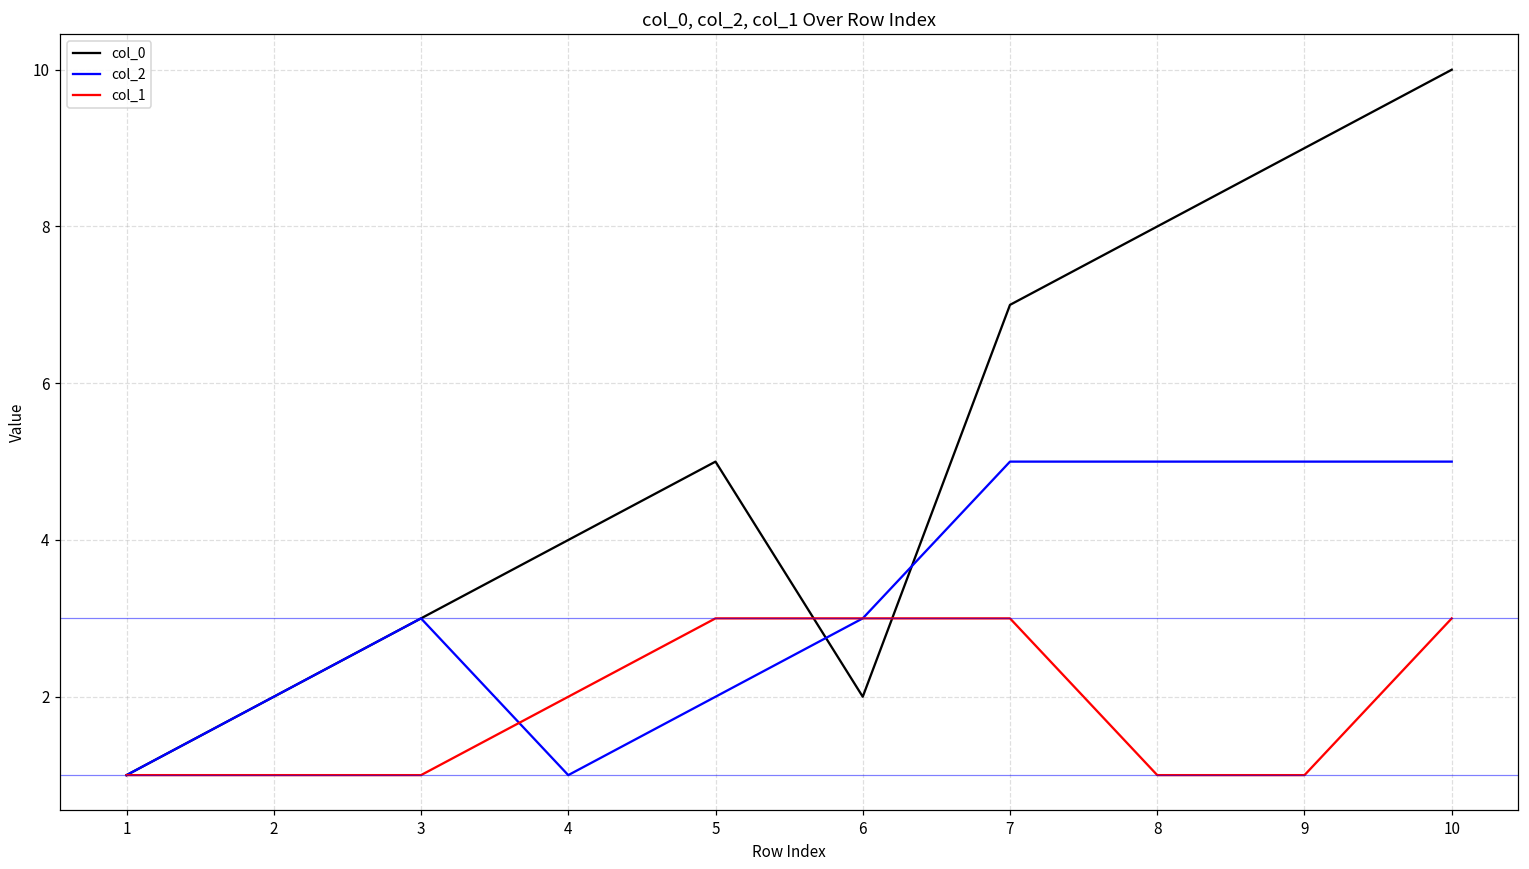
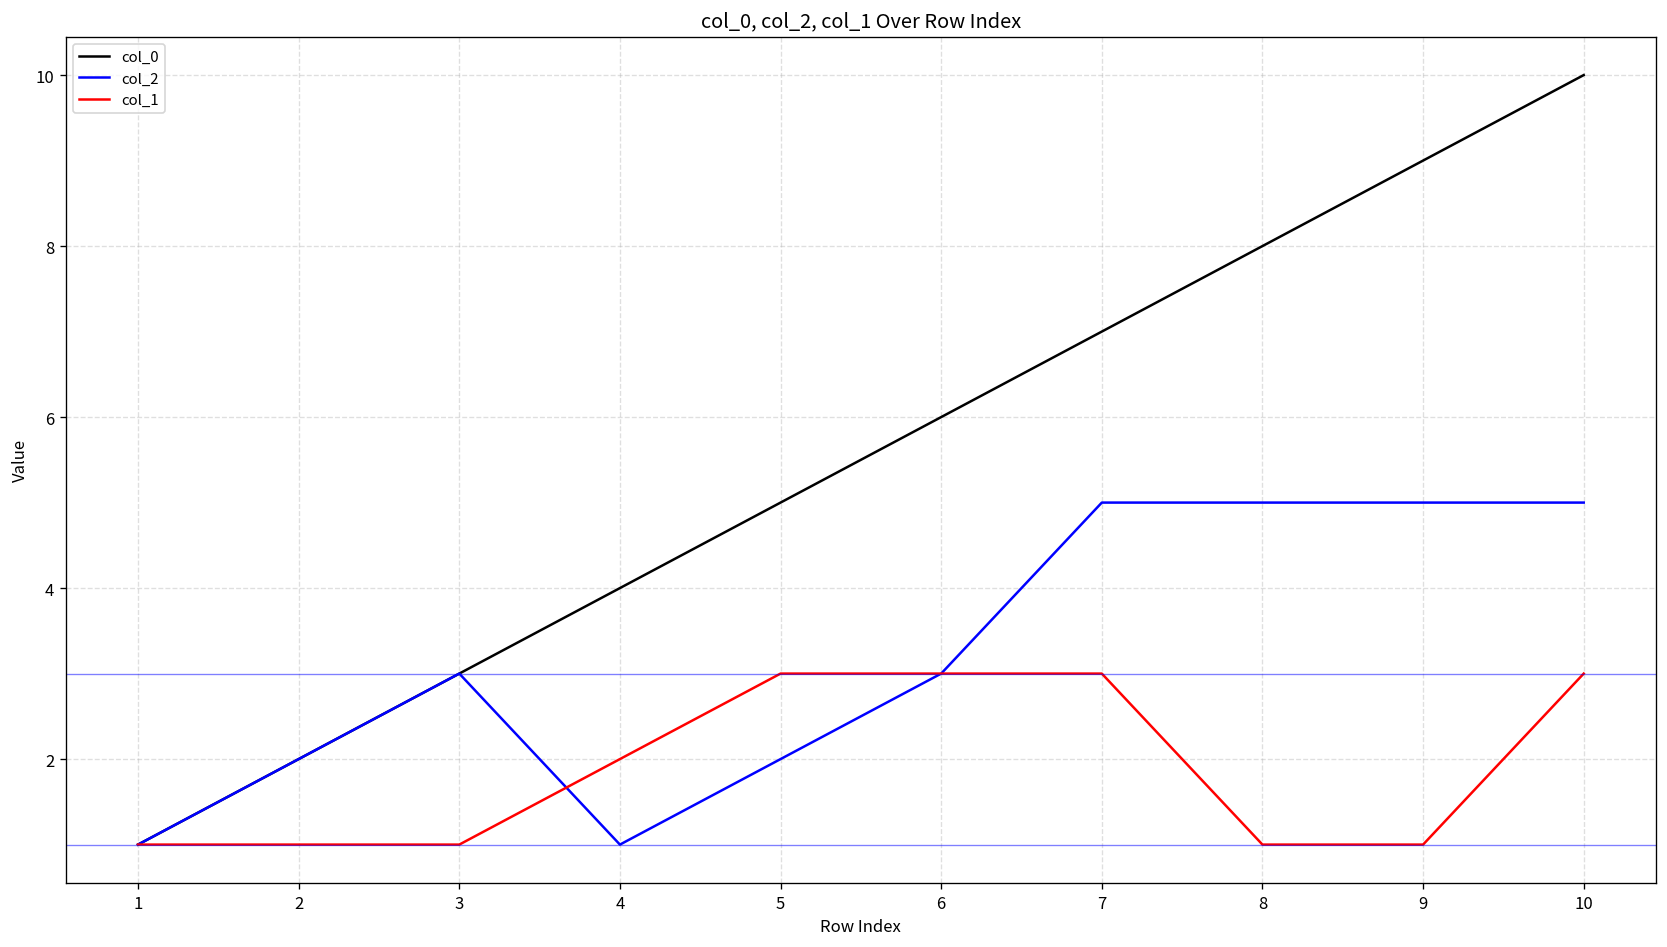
  {
    "col_0": {
      "4": 4,
      "5": 5,
-     "6": 2,
+     "6": 6,
      "7": 7,
      "8": 8,
      "9": 9,
      "10": 10
    },
    "col_2": {
      "4": 1,
      "5": 2,
      "7": 5,
      "8": 5,
      "9": 5,
      "10": 5
    },
    "col_1": {
      "2": 1,
      "3": 1,
      "4": 2,
      "5": 3,
      "7": 3,
      "8": 1,
      "9": 1,
      "10": 3
    }
  }
